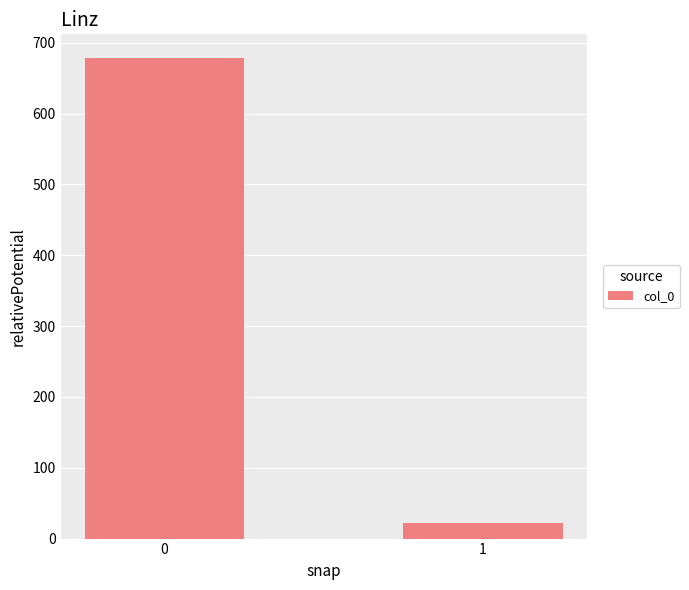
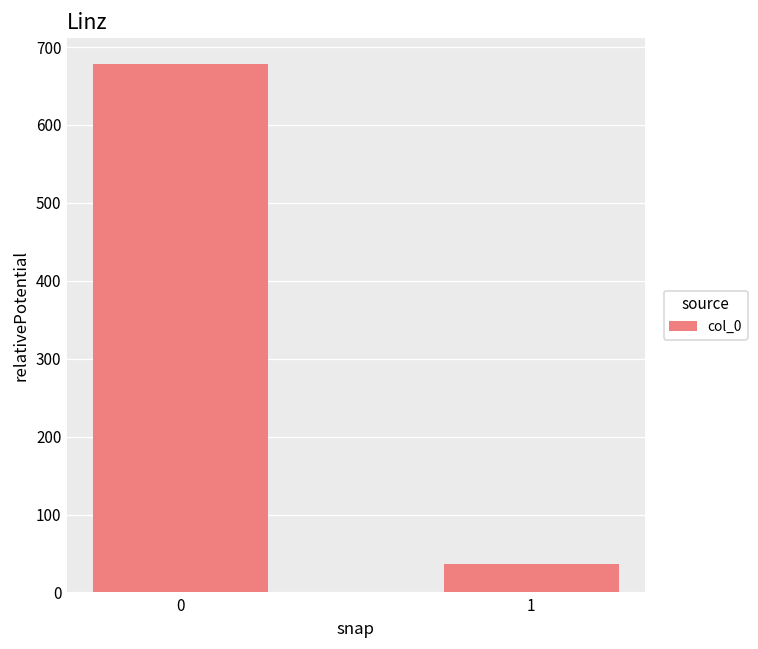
  {
    "0": 680,
-   "1": 20
+   "1": 40
  }
